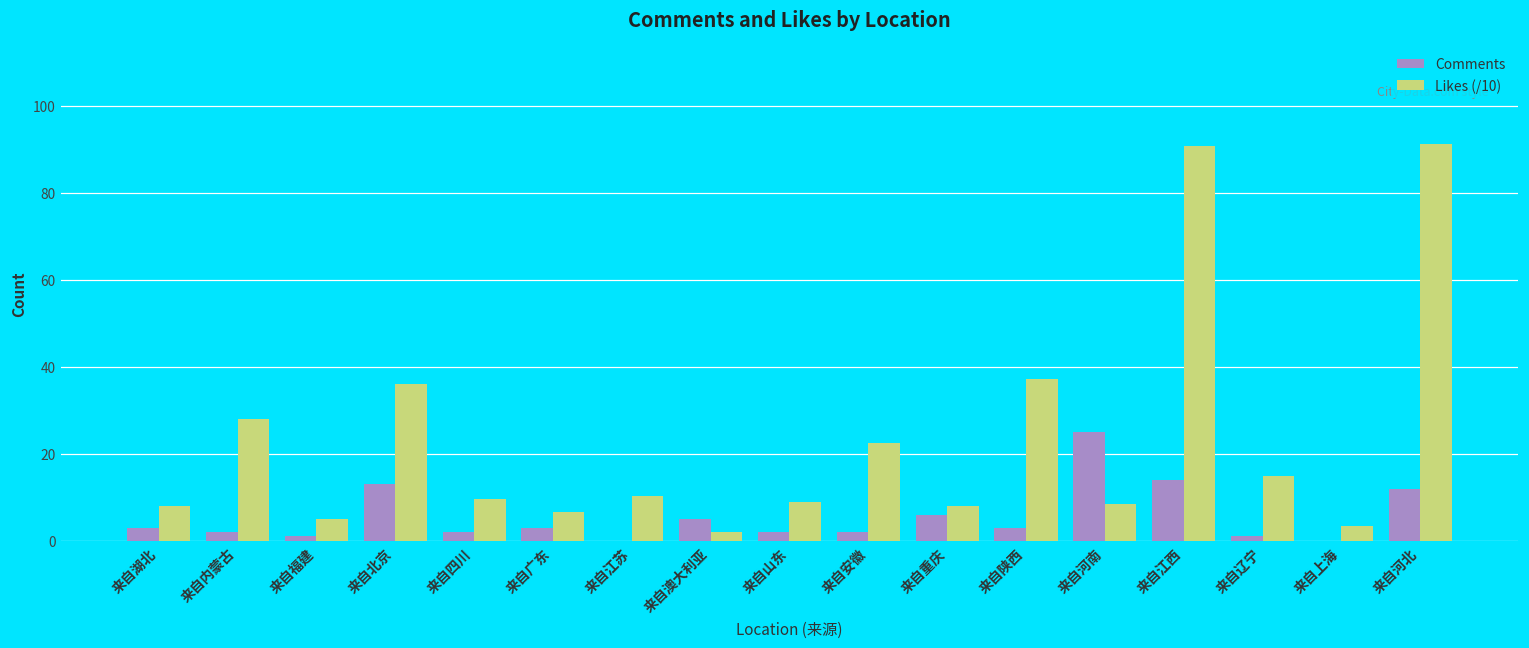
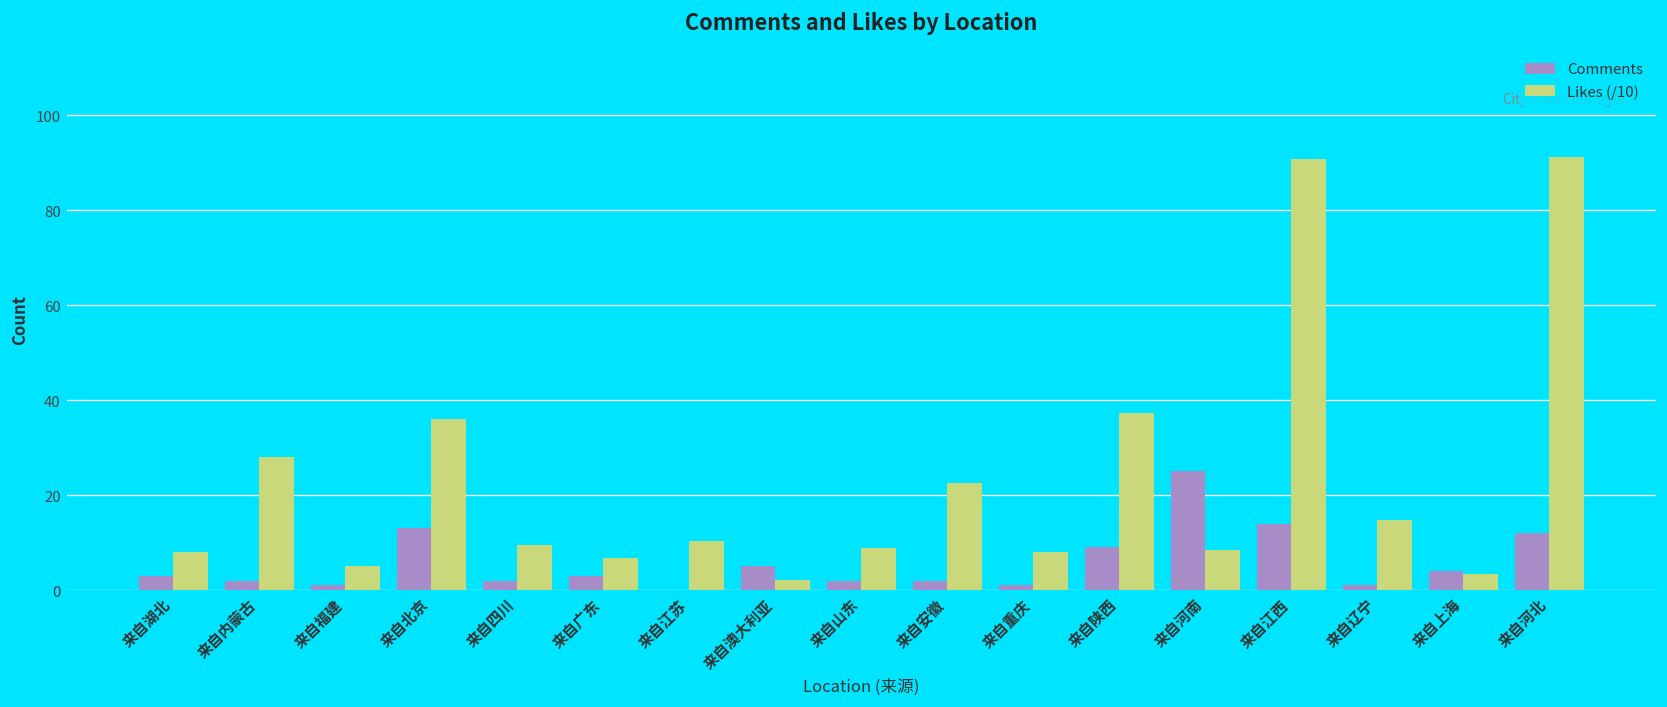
  {
    "Comments": {
      "来自湖北": 3,
      "来自内蒙古": 2,
      "来自福建": 1,
      "来自北京": 13,
      "来自四川": 2,
      "来自广东": 3,
      "来自江苏": 0,
      "来自澳大利亚": 5,
      "来自山东": 2,
      "来自安徽": 2,
-     "来自重庆": 6,
-     "来自陕西": 3,
+     "来自重庆": 1,
+     "来自陕西": 9,
      "来自河南": 25,
      "来自江西": 14,
      "来自辽宁": 1,
-     "来自上海": 0,
+     "来自上海": 4,
      "来自河北": 12
    },
    "Likes (/10)": {
      "来自湖北": 8,
      "来自内蒙古": 28,
      "来自福建": 5,
      "来自北京": 36,
      "来自四川": 10,
      "来自广东": 7,
      "来自江苏": 10,
      "来自澳大利亚": 2,
      "来自山东": 9,
      "来自安徽": 23,
      "来自重庆": 8,
      "来自陕西": 37,
      "来自河南": 8,
      "来自江西": 91,
      "来自辽宁": 15,
      "来自上海": 3,
      "来自河北": 91
    }
  }
